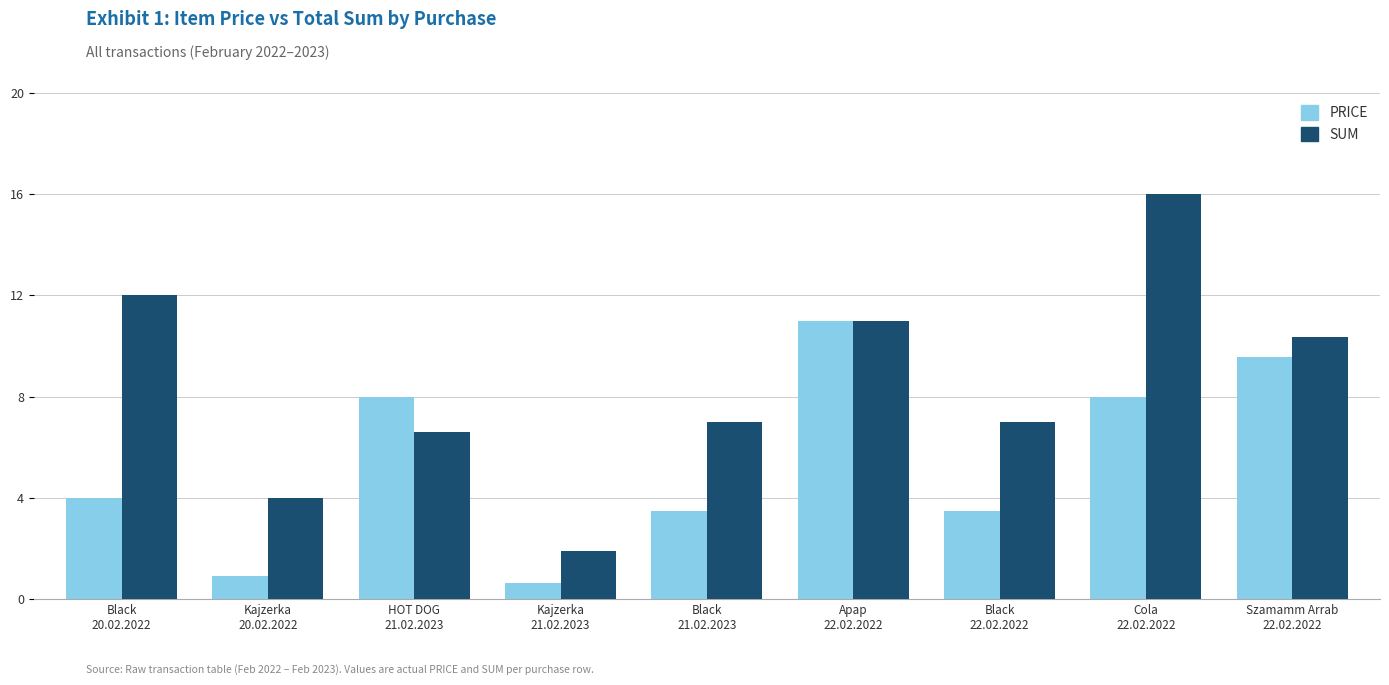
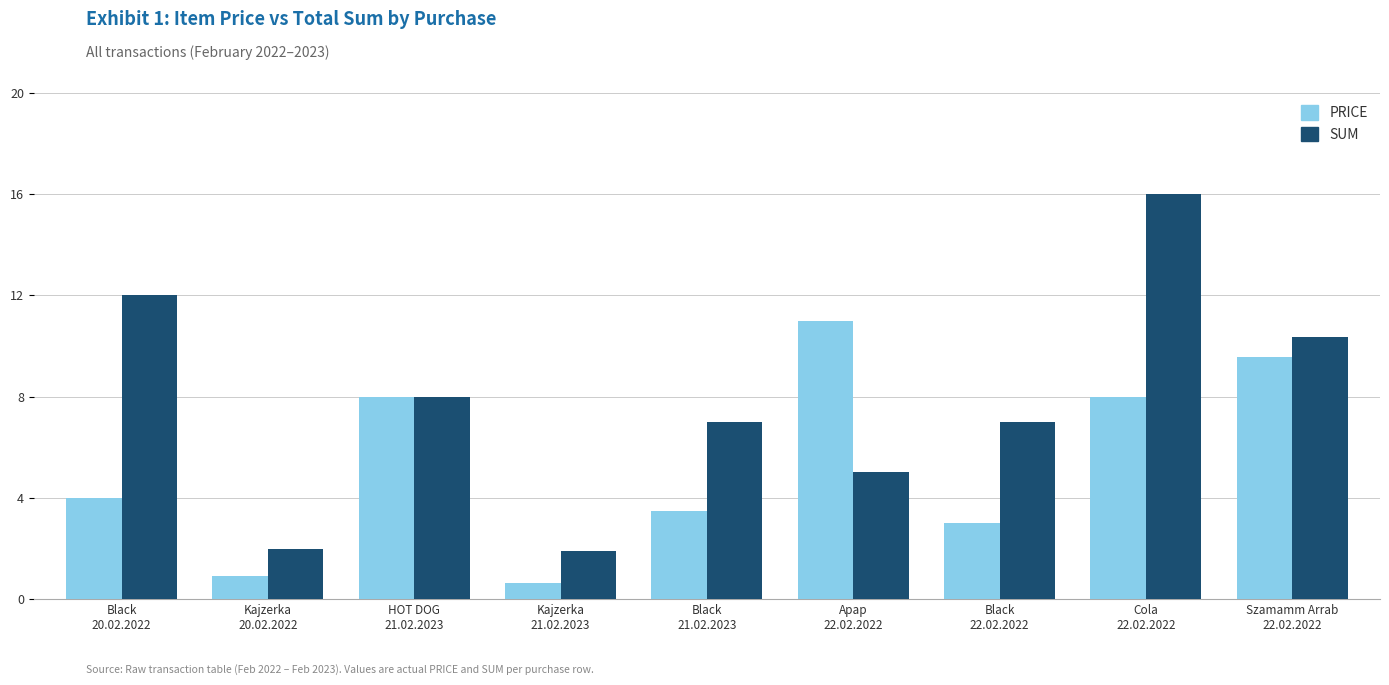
  {
    "PRICE": {
      "Black 20.02.2022": 4.0,
      "Kajzerka 20.02.2022": 0.9,
      "HOT DOG 21.02.2023": 8.0,
      "Kajzerka 21.02.2023": 0.7,
      "Black 21.02.2023": 3.5,
      "Apap 22.02.2022": 11.0,
-     "Black 22.02.2022": 3.5,
+     "Black 22.02.2022": 3.0,
      "Cola 22.02.2022": 8.0,
      "Szamamm Arrab 22.02.2022": 9.6
    },
    "SUM": {
      "Black 20.02.2022": 12.0,
-     "Kajzerka 20.02.2022": 4,
-     "HOT DOG 21.02.2023": 6.6,
+     "Kajzerka 20.02.2022": 2,
+     "HOT DOG 21.02.2023": 8.0,
      "Kajzerka 21.02.2023": 1.9,
      "Black 21.02.2023": 7.0,
-     "Apap 22.02.2022": 11.0,
+     "Apap 22.02.2022": 5.0,
      "Black 22.02.2022": 7.0,
      "Cola 22.02.2022": 16.0,
      "Szamamm Arrab 22.02.2022": 10.4
    }
  }
